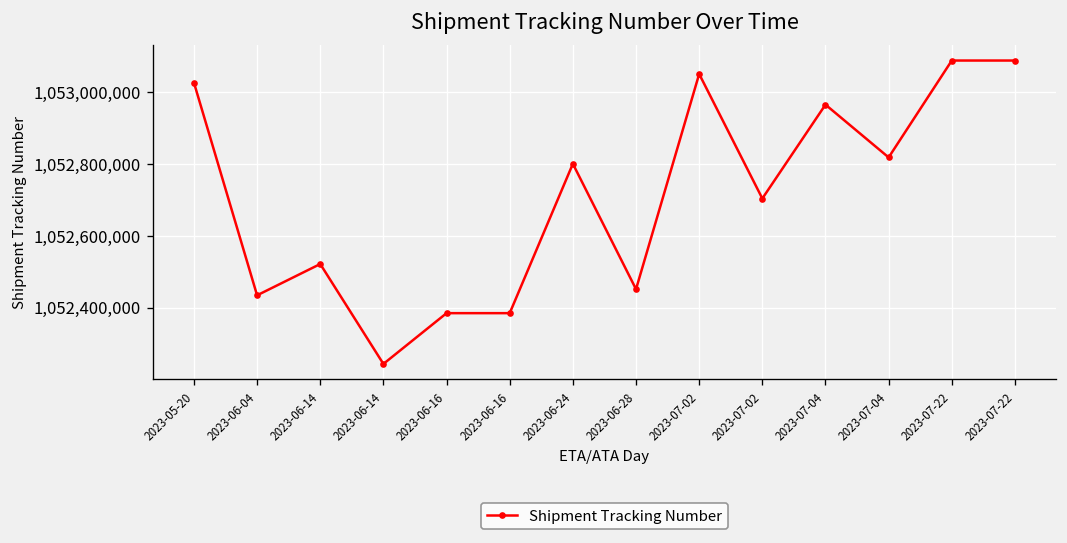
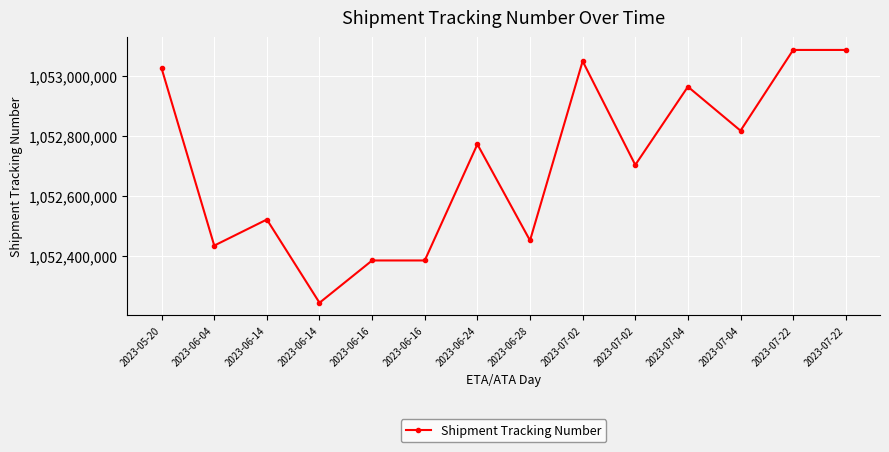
  {
    "2023-05-20": "1,053,030,000",
    "2023-06-04": "1,052,430,000",
-   "2023-06-24": "1,052,800,000",
+   "2023-06-24": "1,052,770,000",
    "2023-06-28": "1,052,450,000"
  }
